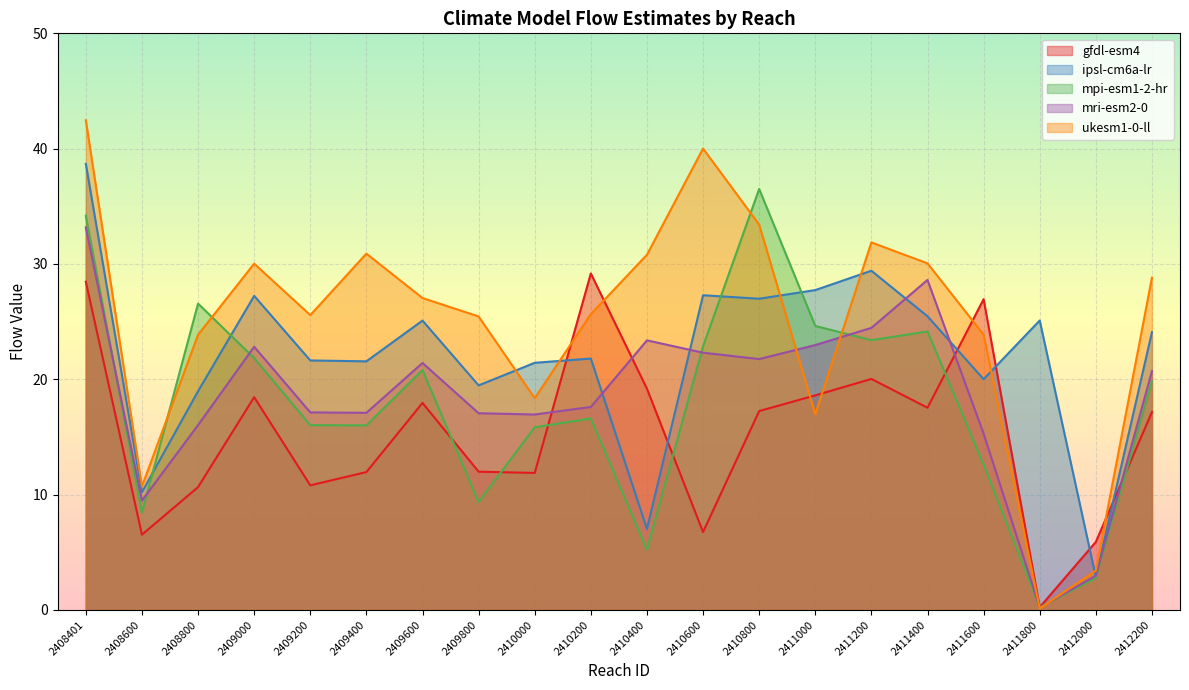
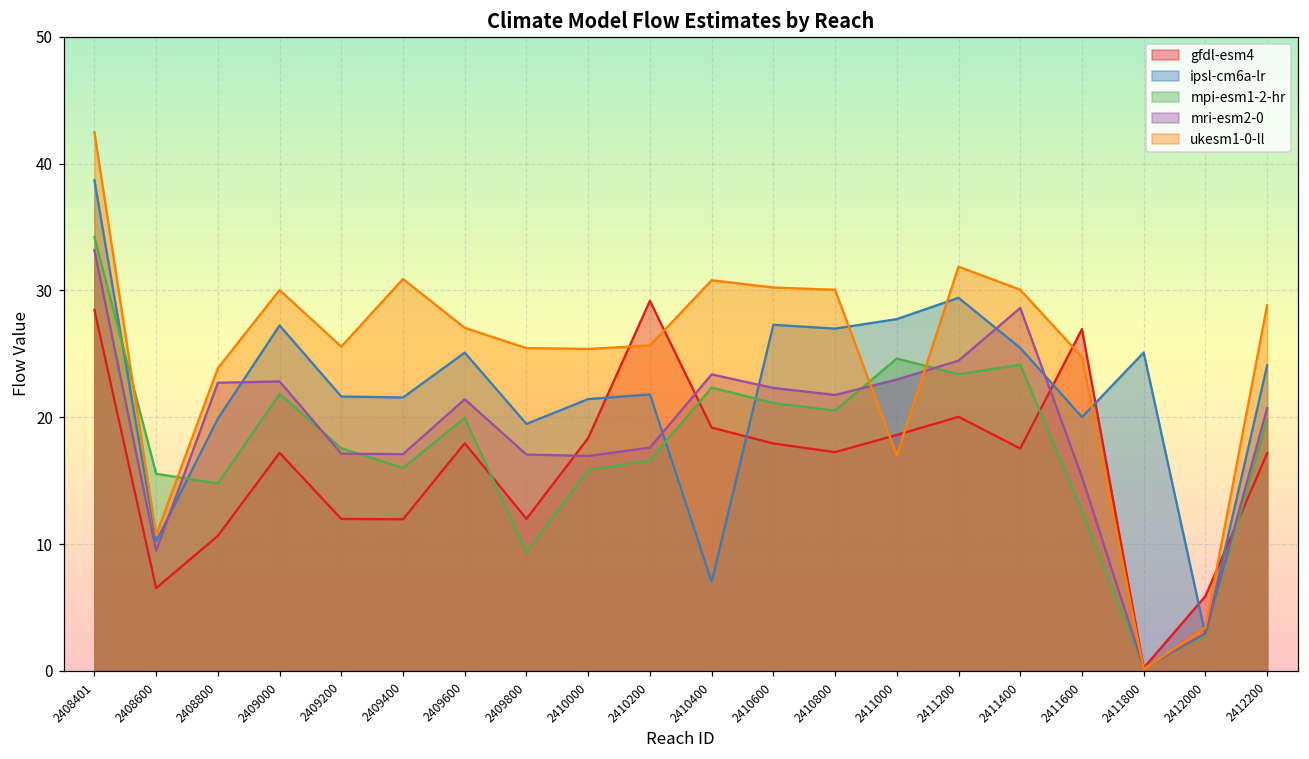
  {
    "gfdl-esm4": {
      "2408401": 28.5,
      "2408600": 6.5,
      "2408800": 10.7,
-     "2409000": 18.5,
-     "2409200": 10.8,
+     "2409000": 17.2,
+     "2409200": 12.0,
      "2409400": 12.0,
      "2409600": 18.0,
      "2409800": 12.0,
-     "2410000": 11.9,
+     "2410000": 18.4,
      "2410200": 29.2,
      "2410400": 19.2,
-     "2410600": 6.8,
+     "2410600": 17.9,
      "2410800": 17.2,
      "2411000": 18.6,
      "2411200": 20.0,
      "2411400": 17.5,
      "2411600": 26.9,
      "2412000": 5.9,
      "2412200": 17.2
    },
    "ipsl-cm6a-lr": {
      "2408401": 38.7,
      "2408600": 10.2,
-     "2408800": 19.0,
+     "2408800": 19.9,
      "2409000": 27.2,
      "2409200": 21.6,
      "2409400": 21.6,
      "2409600": 25.1,
      "2409800": 19.5,
      "2410000": 21.4,
      "2410200": 21.8,
      "2410400": 7.0,
      "2410600": 27.3,
      "2410800": 27.0,
      "2411000": 27.7,
      "2411200": 29.4,
      "2411400": 25.5,
      "2411600": 20.0,
      "2411800": 25.1,
      "2412200": 24.1
    },
    "mpi-esm1-2-hr": {
      "2408401": 34.2,
-     "2408600": 8.4,
-     "2408800": 26.6,
+     "2408600": 15.5,
+     "2408800": 14.8,
      "2409000": 21.8,
-     "2409200": 16.0,
+     "2409200": 17.6,
      "2409400": 16.0,
-     "2409600": 20.8,
+     "2409600": 20.0,
      "2409800": 9.4,
      "2410000": 15.8,
      "2410200": 16.6,
-     "2410400": 5.2,
-     "2410600": 22.9,
-     "2410800": 36.5,
+     "2410400": 22.3,
+     "2410600": 21.1,
+     "2410800": 20.5,
      "2411000": 24.6,
      "2411200": 23.4,
      "2411400": 24.1,
      "2411600": 12.6,
      "2412200": 19.8
    },
    "mri-esm2-0": {
      "2408401": 33.2,
      "2408600": 9.5,
-     "2408800": 16.0,
+     "2408800": 22.7,
      "2409000": 22.8,
      "2409200": 17.1,
      "2409400": 17.1,
      "2409600": 21.4,
      "2409800": 17.1,
      "2410000": 16.9,
      "2410200": 17.6,
      "2410400": 23.4,
      "2410600": 22.3,
      "2410800": 21.8,
      "2411000": 23.0,
      "2411200": 24.5,
      "2411400": 28.6,
      "2411600": 15.3,
      "2412200": 20.7
    },
    "ukesm1-0-ll": {
      "2408401": 42.5,
      "2408600": 10.7,
      "2408800": 23.9,
      "2409000": 30.0,
      "2409200": 25.6,
      "2409400": 30.9,
      "2409600": 27.0,
      "2409800": 25.5,
-     "2410000": 18.4,
+     "2410000": 25.4,
      "2410200": 25.7,
      "2410400": 30.8,
-     "2410600": 40.0,
-     "2410800": 33.4,
+     "2410600": 30.2,
+     "2410800": 30.0,
      "2411000": 17.0,
      "2411200": 31.9,
      "2411400": 30.1,
-     "2411600": 23.9,
+     "2411600": 24.7,
      "2412000": 3.4,
      "2412200": 28.8
    }
  }
